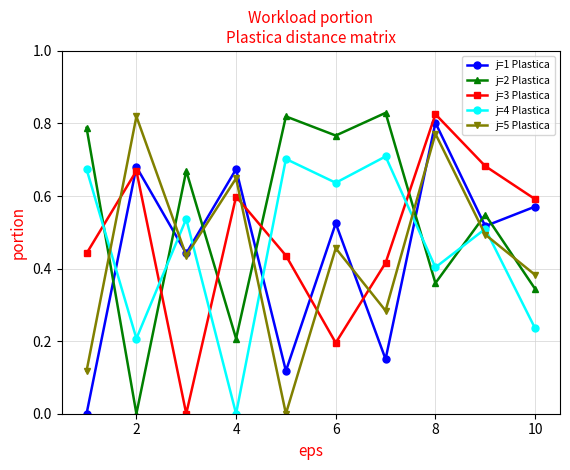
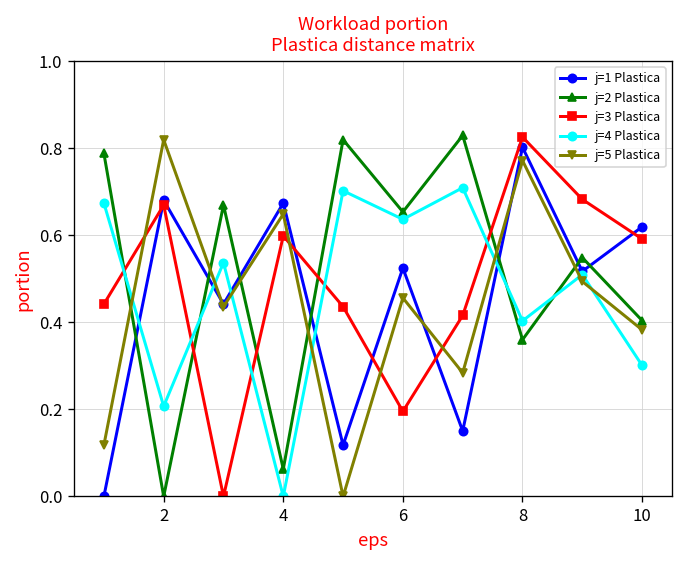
  {
    "j=1 Plastica": {
      "2": 0.68,
      "4": 0.67,
      "6": 0.52,
      "8": 0.80,
-     "10": 0.57
+     "10": 0.62
    },
    "j=2 Plastica": {
      "2": 0.00,
-     "4": 0.21,
-     "6": 0.77,
+     "4": 0.06,
+     "6": 0.65,
      "8": 0.36,
-     "10": 0.34
+     "10": 0.40
    },
    "j=3 Plastica": {
      "2": 0.67,
      "4": 0.60,
      "6": 0.20,
      "8": 0.83,
      "10": 0.59
    },
    "j=4 Plastica": {
      "2": 0.21,
      "4": 0.00,
      "6": 0.64,
      "8": 0.40,
-     "10": 0.24
+     "10": 0.30
    },
    "j=5 Plastica": {
      "2": 0.82,
      "4": 0.65,
      "6": 0.46,
      "8": 0.77,
      "10": 0.38
    }
  }
